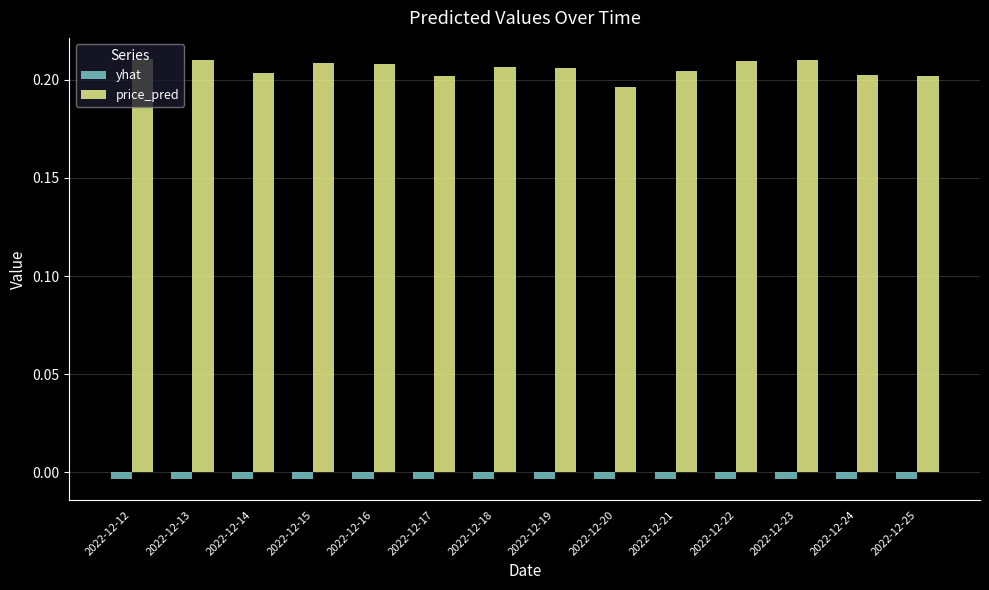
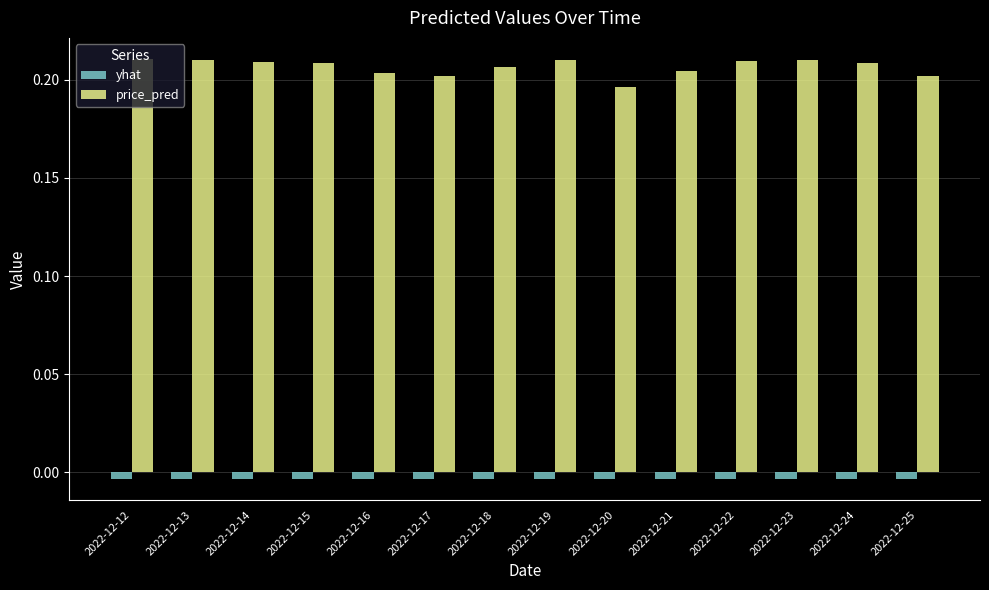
  {
    "yhat": {
      "2022-12-12": -0.003,
      "2022-12-13": -0.003,
      "2022-12-14": -0.003,
      "2022-12-15": -0.003,
      "2022-12-16": -0.003,
      "2022-12-17": -0.003,
      "2022-12-18": -0.003,
      "2022-12-19": -0.003,
      "2022-12-20": -0.003,
      "2022-12-21": -0.003,
      "2022-12-22": -0.003,
      "2022-12-23": -0.003,
      "2022-12-24": -0.003,
      "2022-12-25": -0.003
    },
    "price_pred": {
      "2022-12-13": 0.210,
-     "2022-12-14": 0.203,
+     "2022-12-14": 0.209,
      "2022-12-15": 0.209,
-     "2022-12-16": 0.208,
+     "2022-12-16": 0.203,
      "2022-12-17": 0.202,
      "2022-12-18": 0.207,
-     "2022-12-19": 0.206,
+     "2022-12-19": 0.210,
      "2022-12-20": 0.196,
      "2022-12-21": 0.205,
      "2022-12-22": 0.210,
      "2022-12-23": 0.210,
-     "2022-12-24": 0.203,
+     "2022-12-24": 0.208,
      "2022-12-25": 0.202
    }
  }
